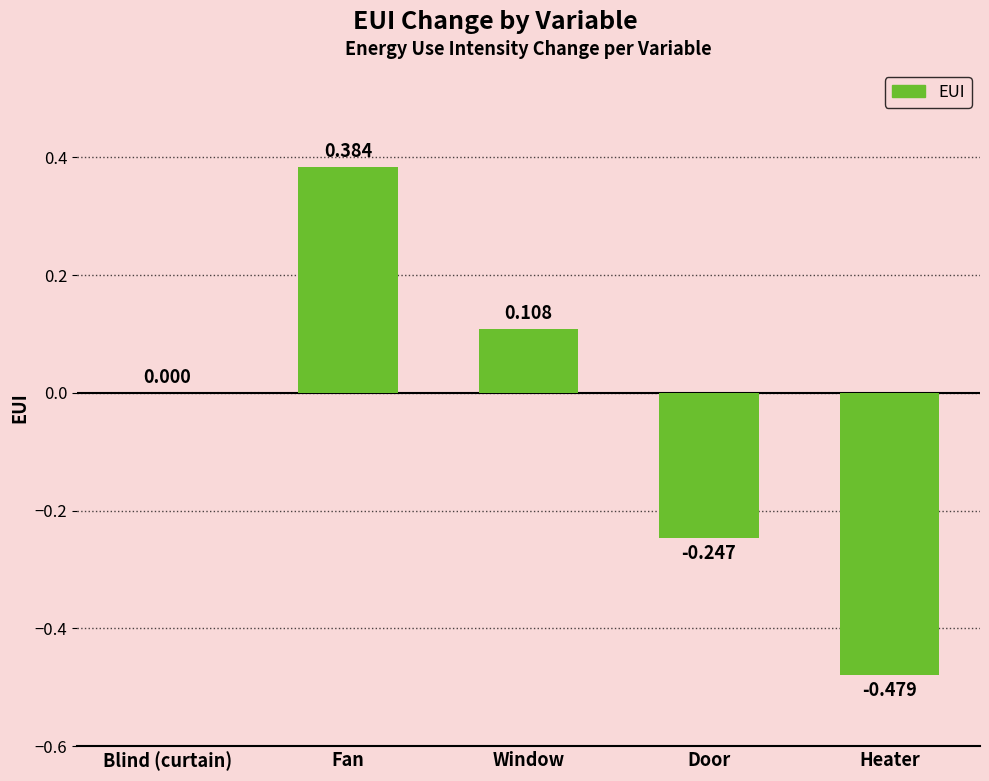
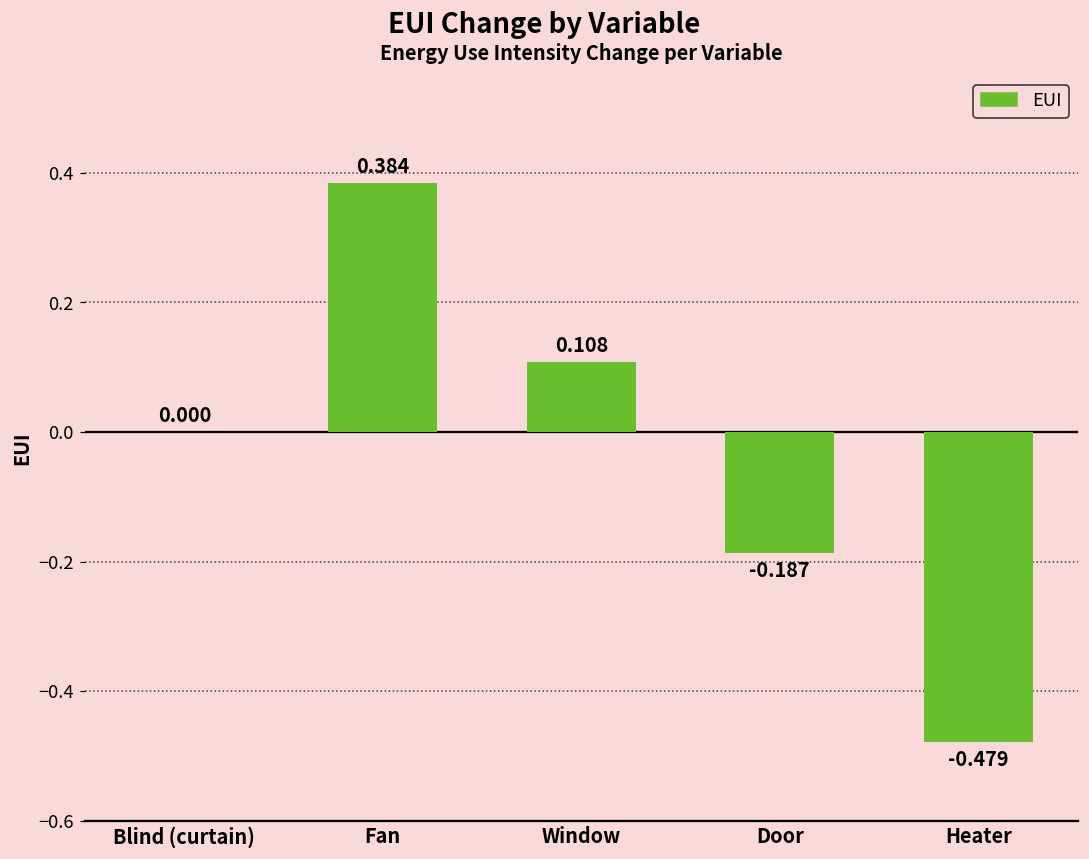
  {
    "Blind (curtain)": 0.000,
    "Fan": 0.384,
    "Window": 0.108,
-   "Door": -0.247,
+   "Door": -0.187,
    "Heater": -0.479
  }
